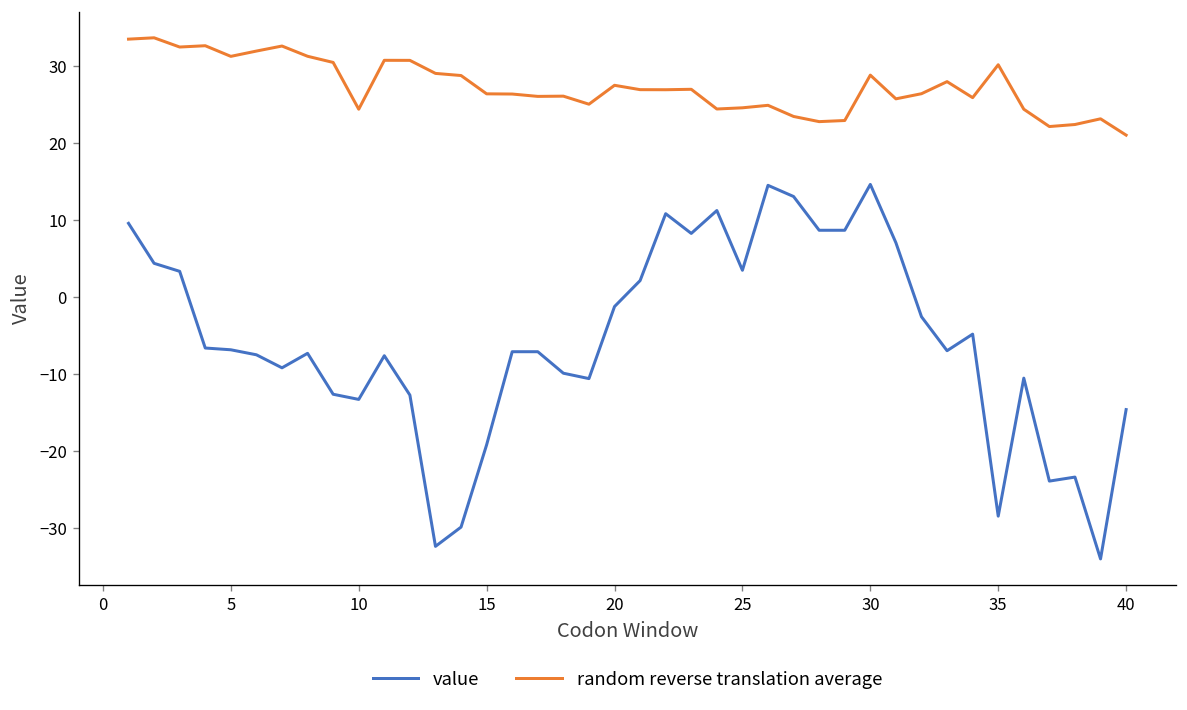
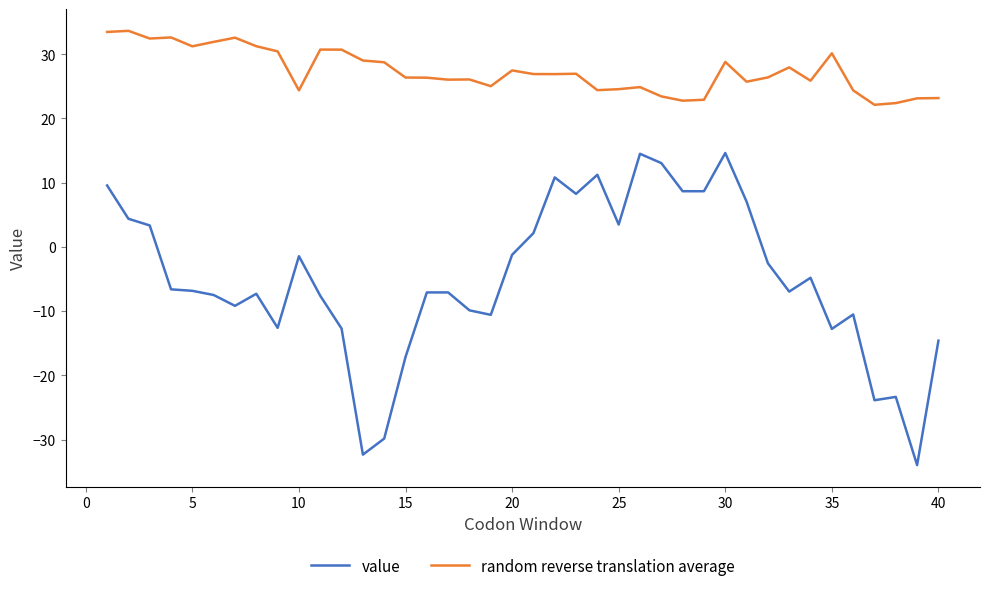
  {
    "value": {
      "5": -7,
-     "10": -13,
-     "15": -19,
+     "10": -1,
+     "15": -17,
      "20": -1,
      "25": 3,
      "30": 15,
-     "35": -28,
+     "35": -13,
      "40": -15
    },
    "random reverse translation average": {
      "5": 31,
      "10": 24,
      "15": 26,
      "20": 27,
      "25": 25,
      "30": 29,
      "35": 30,
-     "40": 21
+     "40": 23
    }
  }
